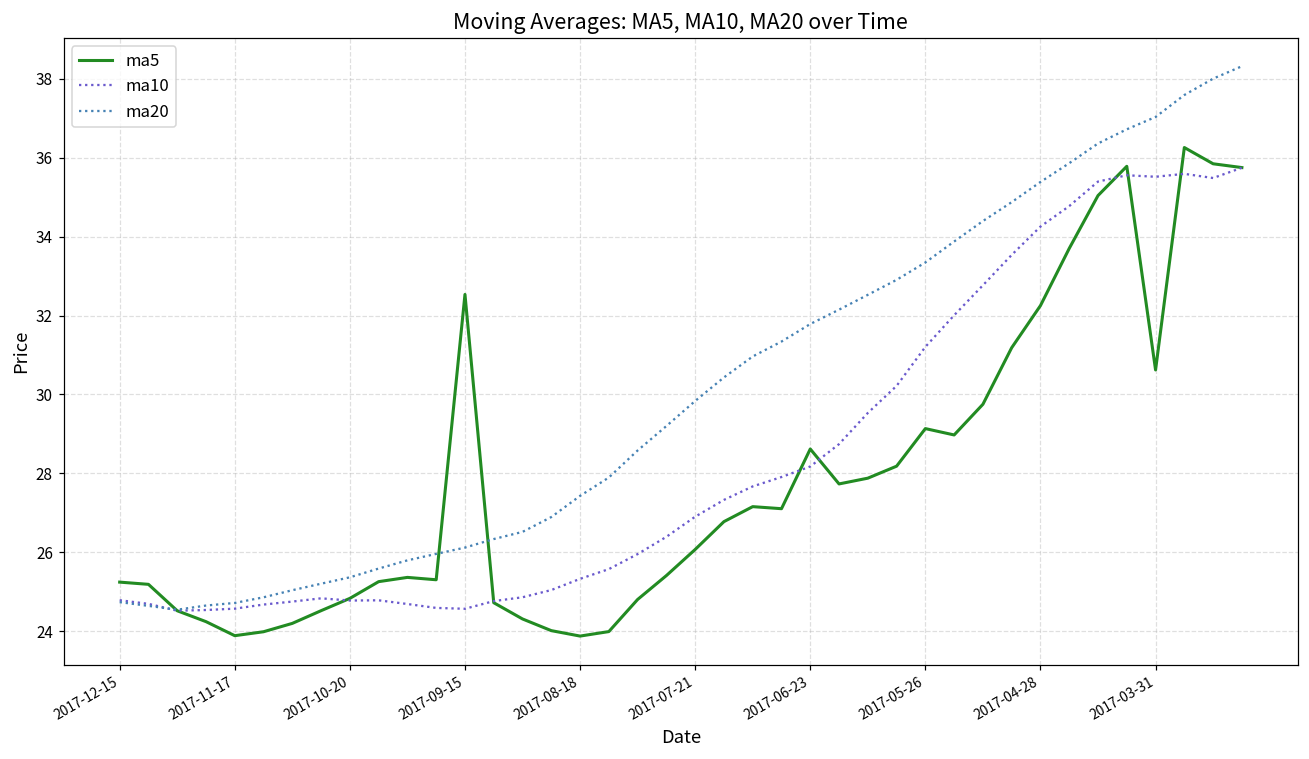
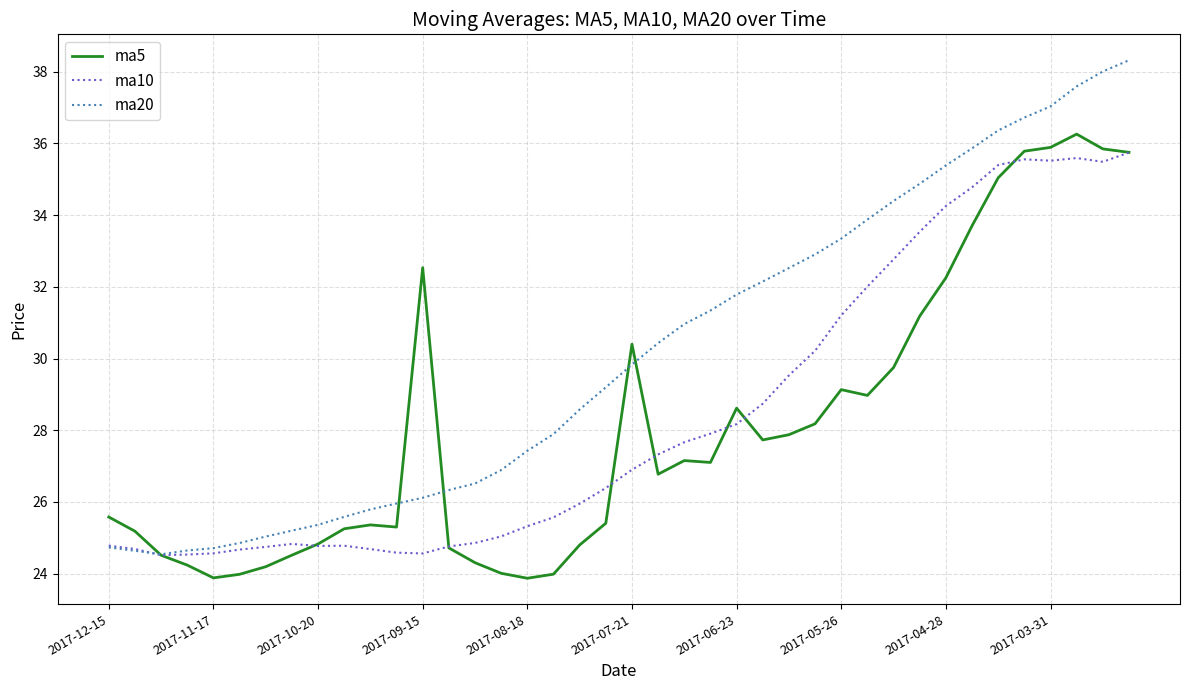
  {
    "ma5": {
-     "2017-12-15": 25.2,
+     "2017-12-15": 25.6,
      "2017-11-17": 23.9,
      "2017-09-15": 32.5,
      "2017-08-18": 23.9,
-     "2017-07-21": 26.1,
+     "2017-07-21": 30.4,
      "2017-06-23": 28.6,
      "2017-05-26": 29.1,
      "2017-04-28": 32.3,
-     "2017-03-31": 30.6
+     "2017-03-31": 35.9
    }
  }
